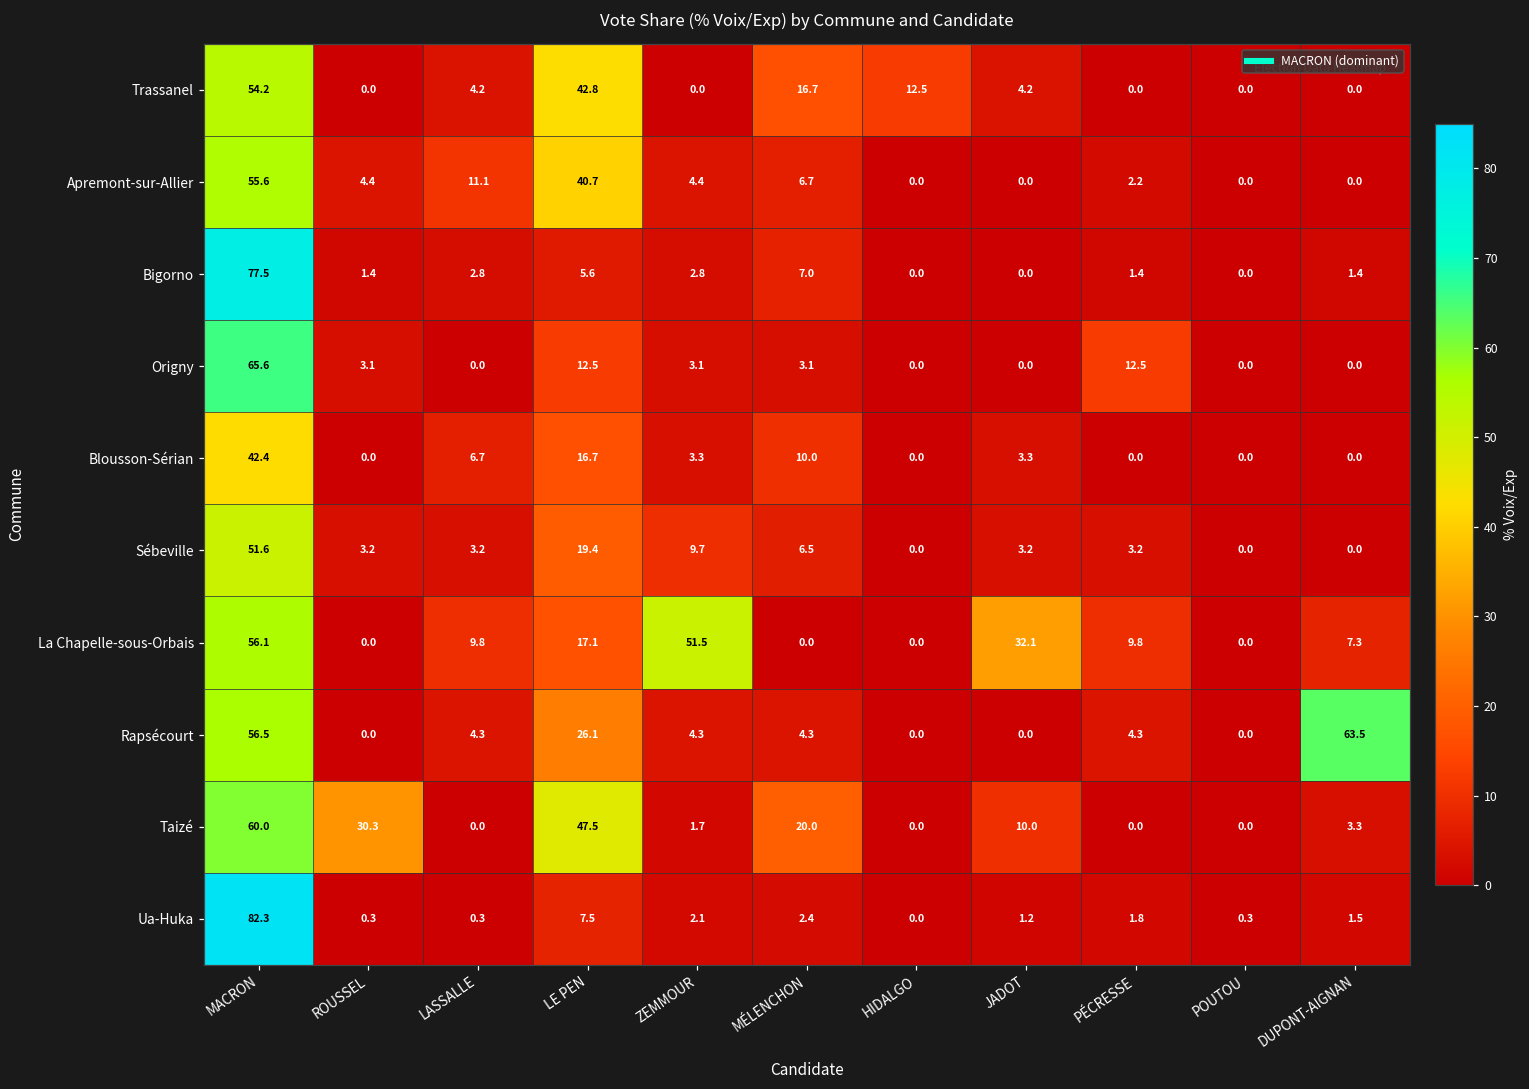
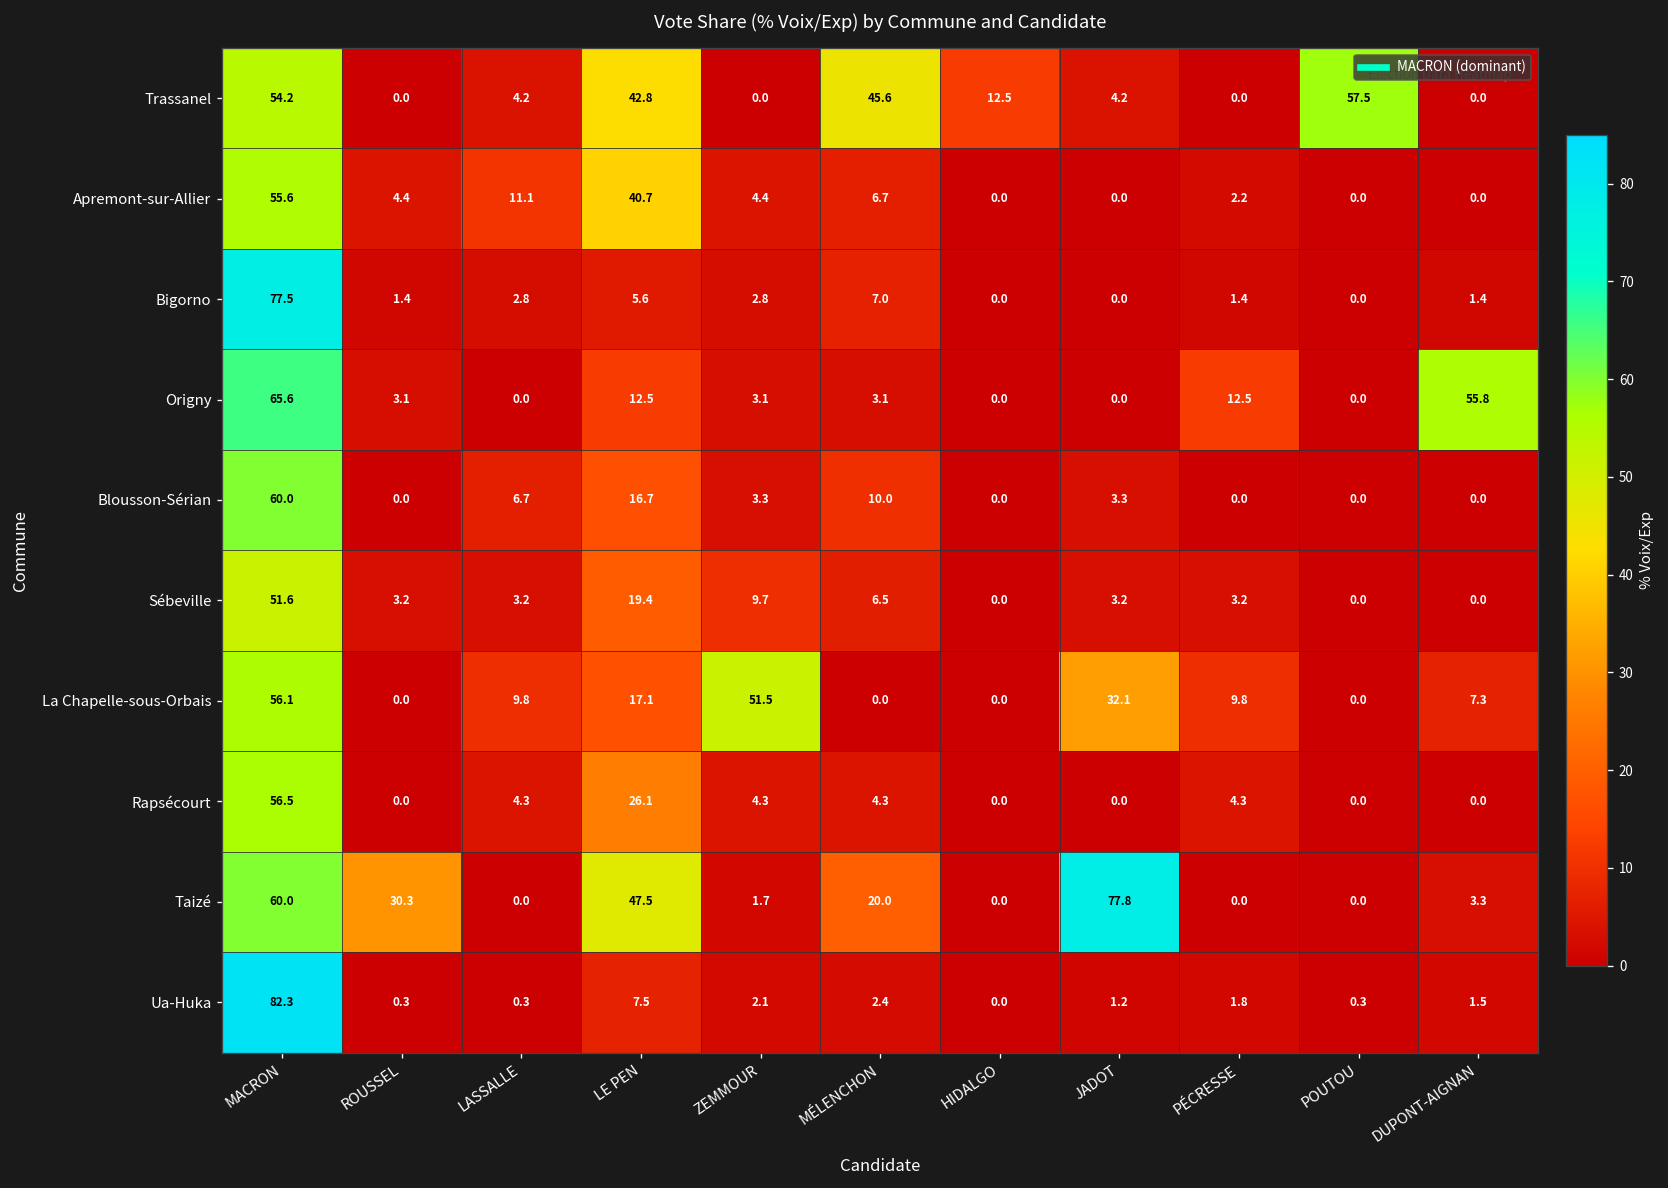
  {
    "Trassanel": {
      "MACRON": 54.2,
      "ROUSSEL": 0.0,
      "LASSALLE": 4.2,
      "LE PEN": 42.8,
      "ZEMMOUR": 0.0,
-     "MÉLENCHON": 16.7,
+     "MÉLENCHON": 45.6,
      "HIDALGO": 12.5,
      "JADOT": 4.2,
      "PÉCRESSE": 0.0,
-     "POUTOU": 0.0,
+     "POUTOU": 57.5,
      "DUPONT-AIGNAN": 0.0
    },
    "Apremont-sur-Allier": {
      "MACRON": 55.6,
      "ROUSSEL": 4.4,
      "LASSALLE": 11.1,
      "LE PEN": 40.7,
      "ZEMMOUR": 4.4,
      "MÉLENCHON": 6.7,
      "HIDALGO": 0.0,
      "JADOT": 0.0,
      "PÉCRESSE": 2.2,
      "POUTOU": 0.0,
      "DUPONT-AIGNAN": 0.0
    },
    "Bigorno": {
      "MACRON": 77.5,
      "ROUSSEL": 1.4,
      "LASSALLE": 2.8,
      "LE PEN": 5.6,
      "ZEMMOUR": 2.8,
      "MÉLENCHON": 7.0,
      "HIDALGO": 0.0,
      "JADOT": 0.0,
      "PÉCRESSE": 1.4,
      "POUTOU": 0.0,
      "DUPONT-AIGNAN": 1.4
    },
    "Origny": {
      "MACRON": 65.6,
      "ROUSSEL": 3.1,
      "LASSALLE": 0.0,
      "LE PEN": 12.5,
      "ZEMMOUR": 3.1,
      "MÉLENCHON": 3.1,
      "HIDALGO": 0.0,
      "JADOT": 0.0,
      "PÉCRESSE": 12.5,
      "POUTOU": 0.0,
-     "DUPONT-AIGNAN": 0.0
+     "DUPONT-AIGNAN": 55.8
    },
    "Blousson-Sérian": {
-     "MACRON": 42.4,
+     "MACRON": 60.0,
      "ROUSSEL": 0.0,
      "LASSALLE": 6.7,
      "LE PEN": 16.7,
      "ZEMMOUR": 3.3,
      "MÉLENCHON": 10.0,
      "HIDALGO": 0.0,
      "JADOT": 3.3,
      "PÉCRESSE": 0.0,
      "POUTOU": 0.0,
      "DUPONT-AIGNAN": 0.0
    },
    "Sébeville": {
      "MACRON": 51.6,
      "ROUSSEL": 3.2,
      "LASSALLE": 3.2,
      "LE PEN": 19.4,
      "ZEMMOUR": 9.7,
      "MÉLENCHON": 6.5,
      "HIDALGO": 0.0,
      "JADOT": 3.2,
      "PÉCRESSE": 3.2,
      "POUTOU": 0.0,
      "DUPONT-AIGNAN": 0.0
    },
    "La Chapelle-sous-Orbais": {
      "MACRON": 56.1,
      "ROUSSEL": 0.0,
      "LASSALLE": 9.8,
      "LE PEN": 17.1,
      "ZEMMOUR": 51.5,
      "MÉLENCHON": 0.0,
      "HIDALGO": 0.0,
      "JADOT": 32.1,
      "PÉCRESSE": 9.8,
      "POUTOU": 0.0,
      "DUPONT-AIGNAN": 7.3
    },
    "Rapsécourt": {
      "MACRON": 56.5,
      "ROUSSEL": 0.0,
      "LASSALLE": 4.3,
      "LE PEN": 26.1,
      "ZEMMOUR": 4.3,
      "MÉLENCHON": 4.3,
      "HIDALGO": 0.0,
      "JADOT": 0.0,
      "PÉCRESSE": 4.3,
      "POUTOU": 0.0,
-     "DUPONT-AIGNAN": 63.5
+     "DUPONT-AIGNAN": 0.0
    },
    "Taizé": {
      "MACRON": 60.0,
      "ROUSSEL": 30.3,
      "LASSALLE": 0.0,
      "LE PEN": 47.5,
      "ZEMMOUR": 1.7,
      "MÉLENCHON": 20.0,
      "HIDALGO": 0.0,
-     "JADOT": 10.0,
+     "JADOT": 77.8,
      "PÉCRESSE": 0.0,
      "POUTOU": 0.0,
      "DUPONT-AIGNAN": 3.3
    },
    "Ua-Huka": {
      "MACRON": 82.3,
      "ROUSSEL": 0.3,
      "LASSALLE": 0.3,
      "LE PEN": 7.5,
      "ZEMMOUR": 2.1,
      "MÉLENCHON": 2.4,
      "HIDALGO": 0.0,
      "JADOT": 1.2,
      "PÉCRESSE": 1.8,
      "POUTOU": 0.3,
      "DUPONT-AIGNAN": 1.5
    }
  }
